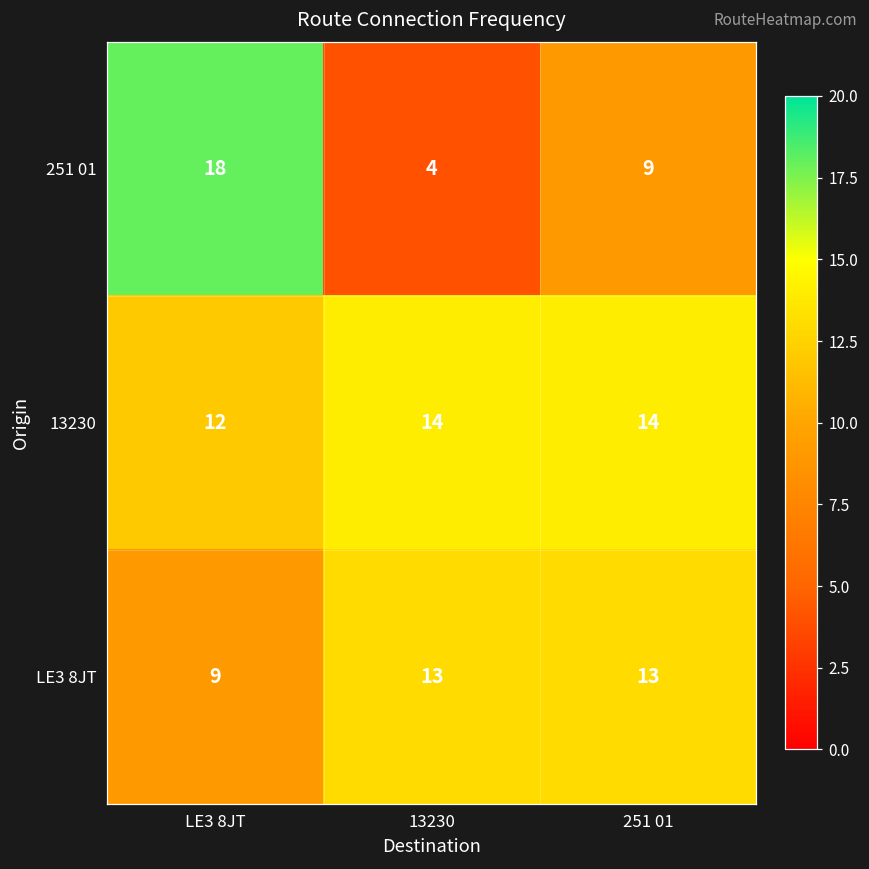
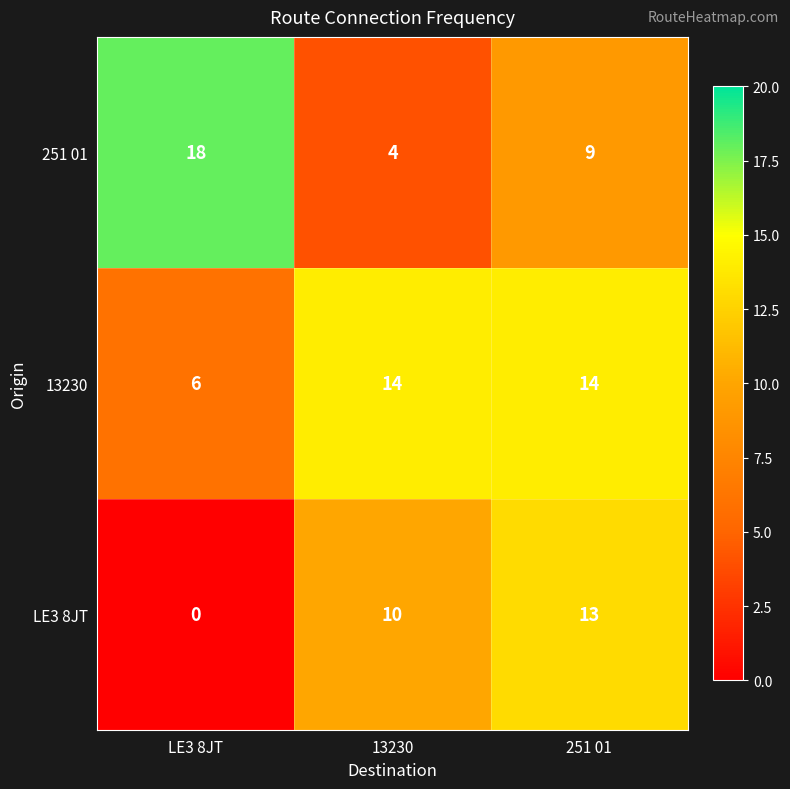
  {
    "251 01": {
      "LE3 8JT": 18,
      "13230": 4,
      "251 01": 9
    },
    "13230": {
-     "LE3 8JT": 12,
+     "LE3 8JT": 6,
      "13230": 14,
      "251 01": 14
    },
    "LE3 8JT": {
-     "LE3 8JT": 9,
-     "13230": 13,
+     "LE3 8JT": 0,
+     "13230": 10,
      "251 01": 13
    }
  }
